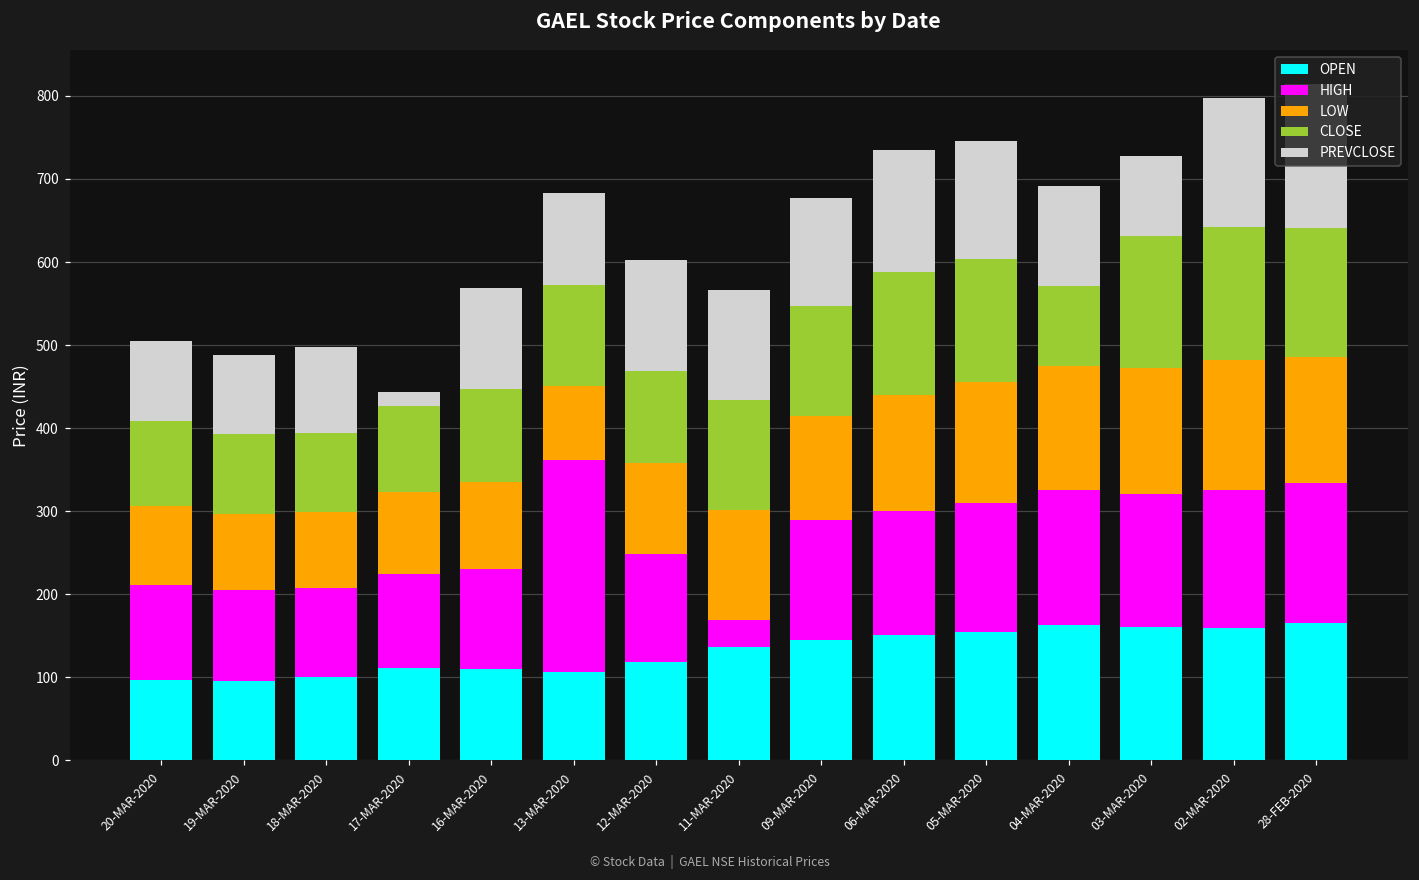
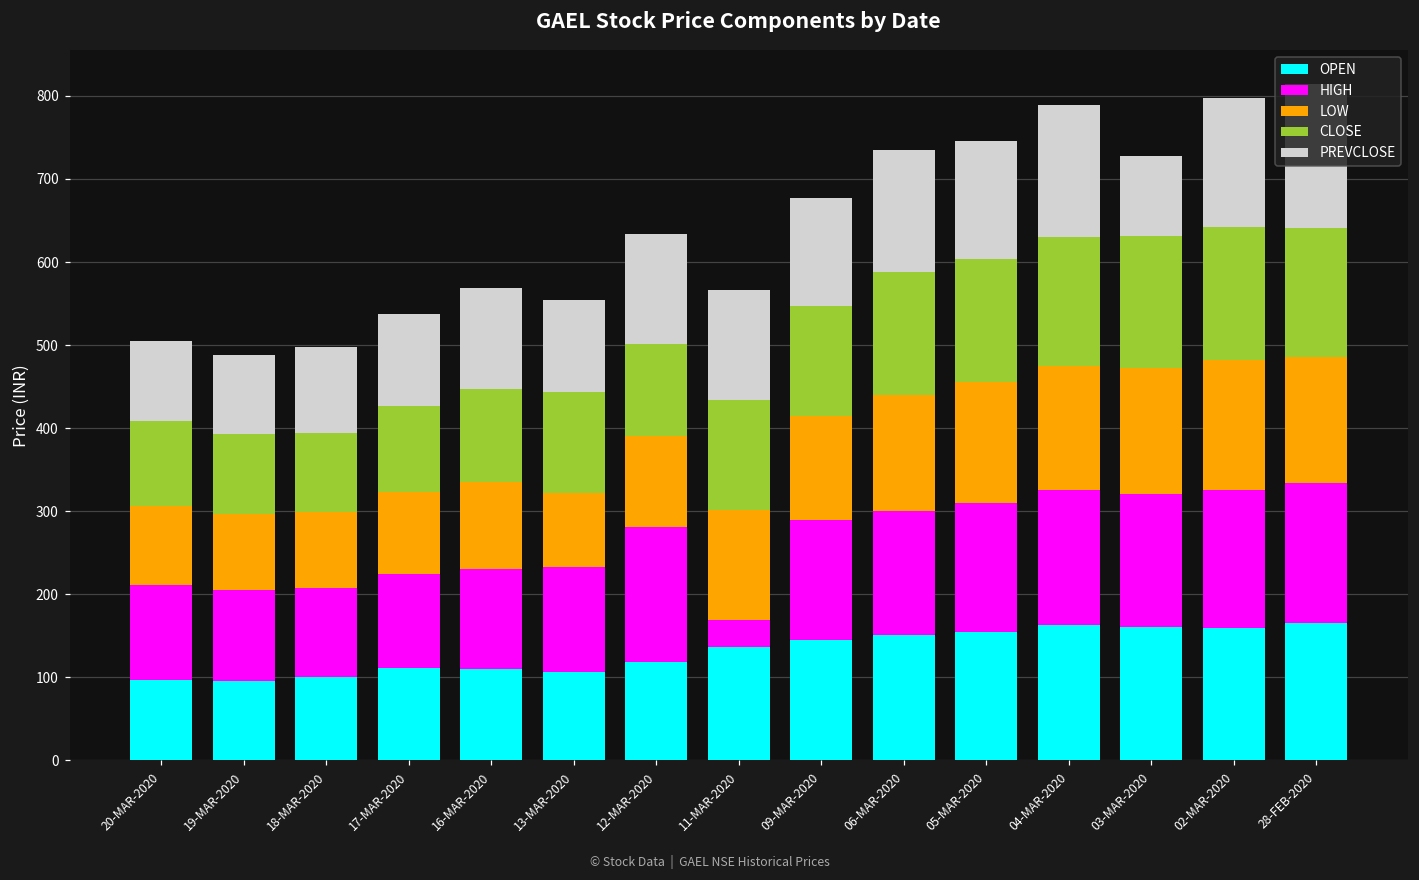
  {
    "OPEN": {
      "20-MAR-2020": 100,
      "19-MAR-2020": 100,
      "18-MAR-2020": 100,
      "17-MAR-2020": 110,
      "16-MAR-2020": 110,
      "13-MAR-2020": 110,
      "12-MAR-2020": 120,
      "11-MAR-2020": 140,
      "09-MAR-2020": 140,
      "06-MAR-2020": 150,
      "05-MAR-2020": 150,
      "04-MAR-2020": 160,
      "03-MAR-2020": 160,
      "02-MAR-2020": 160,
      "28-FEB-2020": 170
    },
    "HIGH": {
      "20-MAR-2020": 110,
      "19-MAR-2020": 110,
      "18-MAR-2020": 110,
      "17-MAR-2020": 110,
      "16-MAR-2020": 120,
-     "13-MAR-2020": 250,
-     "12-MAR-2020": 130,
+     "13-MAR-2020": 130,
+     "12-MAR-2020": 160,
      "11-MAR-2020": 30,
      "09-MAR-2020": 140,
      "06-MAR-2020": 150,
      "05-MAR-2020": 160,
      "04-MAR-2020": 160,
      "03-MAR-2020": 160,
      "02-MAR-2020": 170,
      "28-FEB-2020": 170
    },
    "LOW": {
      "20-MAR-2020": 90,
      "19-MAR-2020": 90,
      "18-MAR-2020": 90,
      "17-MAR-2020": 100,
      "16-MAR-2020": 110,
      "13-MAR-2020": 90,
      "12-MAR-2020": 110,
      "11-MAR-2020": 130,
      "09-MAR-2020": 120,
      "06-MAR-2020": 140,
      "05-MAR-2020": 150,
      "04-MAR-2020": 150,
      "03-MAR-2020": 150,
      "02-MAR-2020": 160,
      "28-FEB-2020": 150
    },
    "CLOSE": {
      "20-MAR-2020": 100,
      "19-MAR-2020": 100,
      "18-MAR-2020": 100,
      "17-MAR-2020": 100,
      "16-MAR-2020": 110,
      "13-MAR-2020": 120,
      "12-MAR-2020": 110,
      "11-MAR-2020": 130,
      "09-MAR-2020": 130,
      "06-MAR-2020": 150,
      "05-MAR-2020": 150,
-     "04-MAR-2020": 100,
+     "04-MAR-2020": 150,
      "03-MAR-2020": 160,
      "02-MAR-2020": 160,
      "28-FEB-2020": 160
    },
    "PREVCLOSE": {
      "20-MAR-2020": 100,
      "19-MAR-2020": 100,
      "18-MAR-2020": 100,
-     "17-MAR-2020": 20,
+     "17-MAR-2020": 110,
      "16-MAR-2020": 120,
      "13-MAR-2020": 110,
      "12-MAR-2020": 130,
      "11-MAR-2020": 130,
      "09-MAR-2020": 130,
      "06-MAR-2020": 150,
      "05-MAR-2020": 140,
-     "04-MAR-2020": 120,
+     "04-MAR-2020": 160,
      "03-MAR-2020": 100,
      "02-MAR-2020": 160
    }
  }
